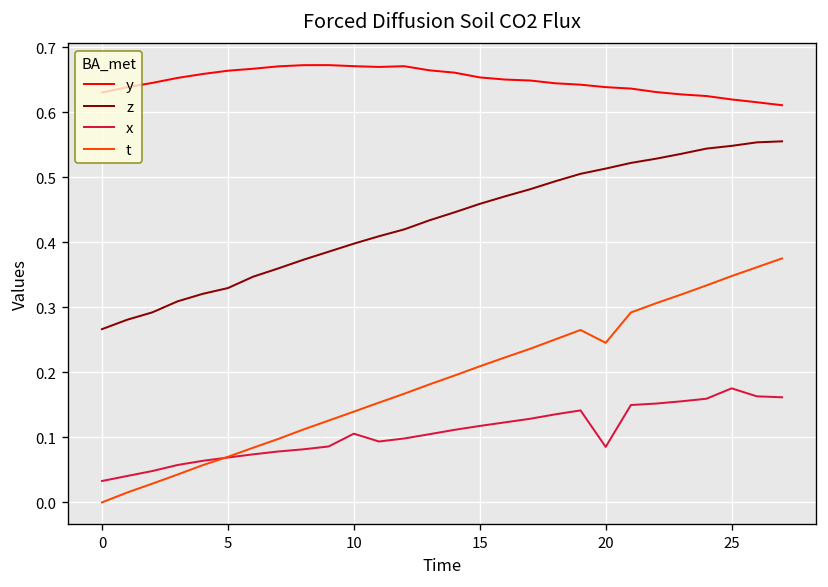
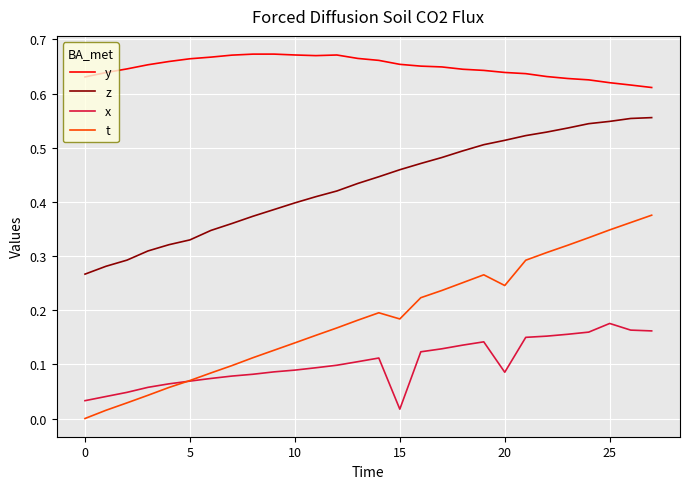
  {
    "y": {
      "5": 0.66,
      "10": 0.67,
      "15": 0.65,
      "20": 0.64,
      "25": 0.62
    },
    "z": {
      "0": 0.27,
      "5": 0.33,
      "10": 0.40,
      "15": 0.46,
      "20": 0.51,
      "25": 0.55
    },
    "x": {
      "0": 0.03,
-     "10": 0.11,
-     "15": 0.12,
+     "10": 0.09,
+     "15": 0.02,
      "20": 0.09,
      "25": 0.18
    },
    "t": {
      "0": 0.00,
      "10": 0.14,
-     "15": 0.21,
+     "15": 0.18,
      "20": 0.25,
      "25": 0.35
    }
  }
